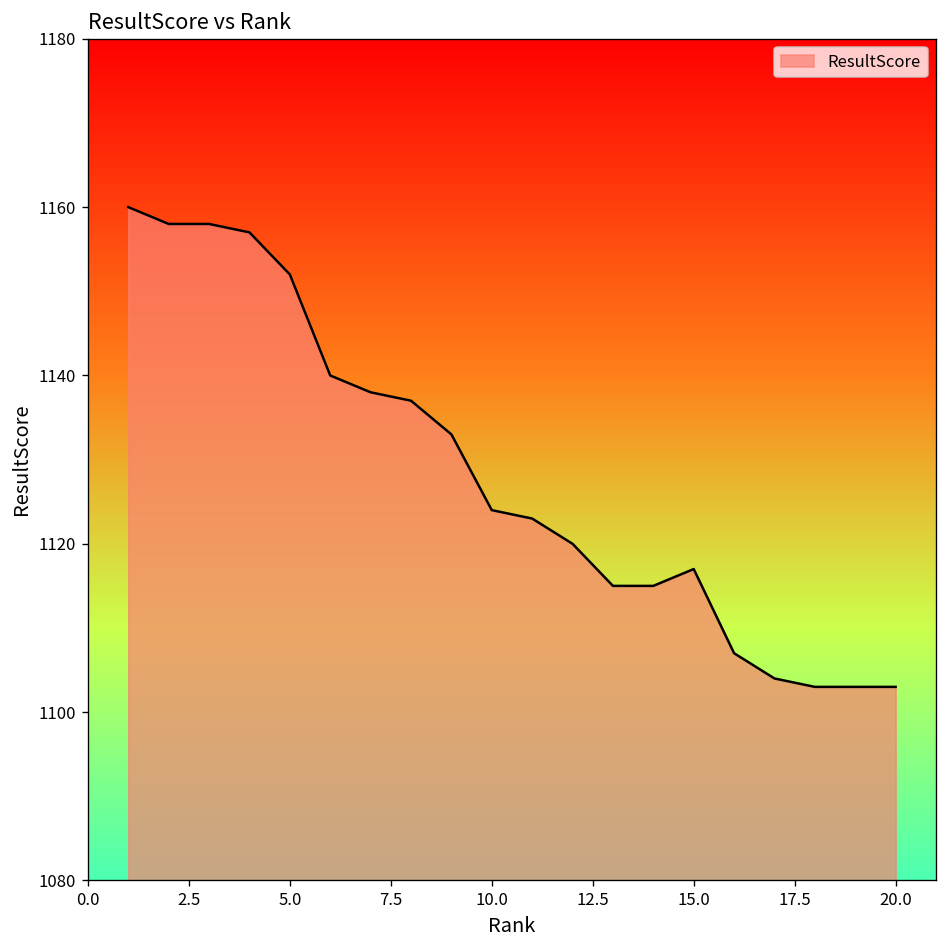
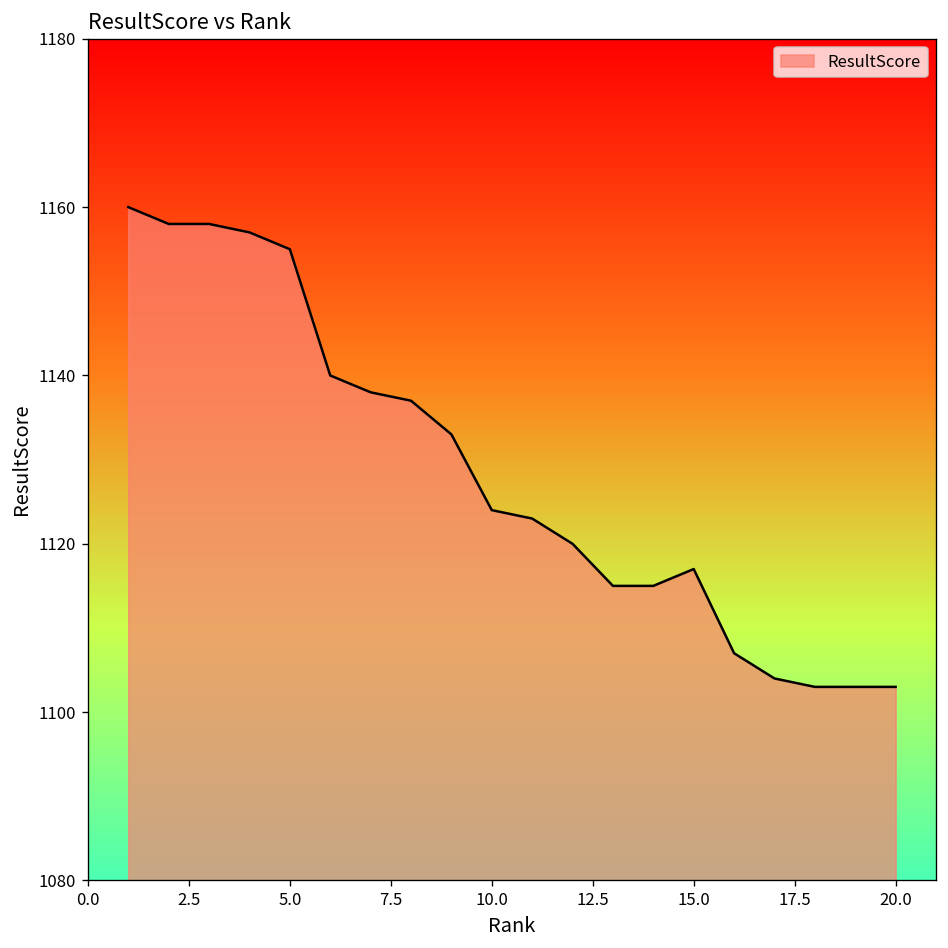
  {
-   "5.0": 1152,
+   "5.0": 1155,
    "10.0": 1124,
    "15.0": 1117,
    "20.0": 1103
  }
